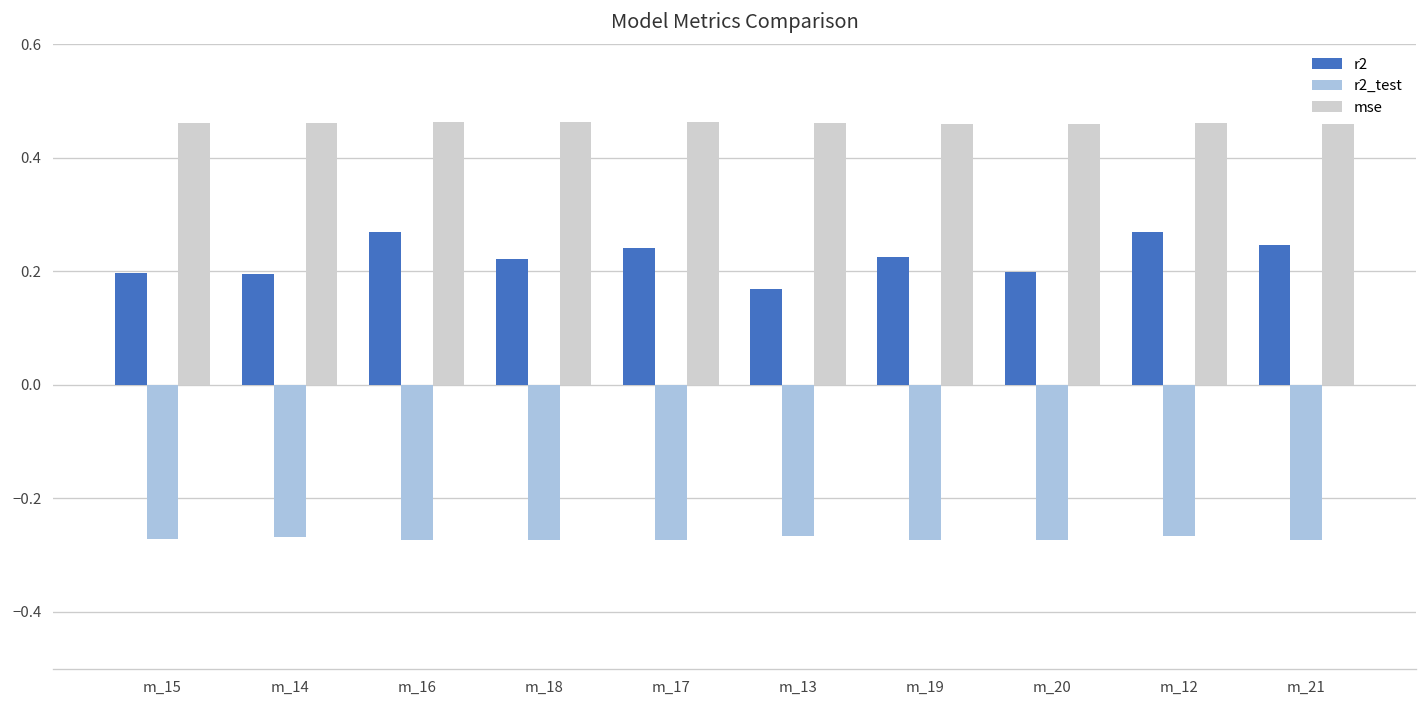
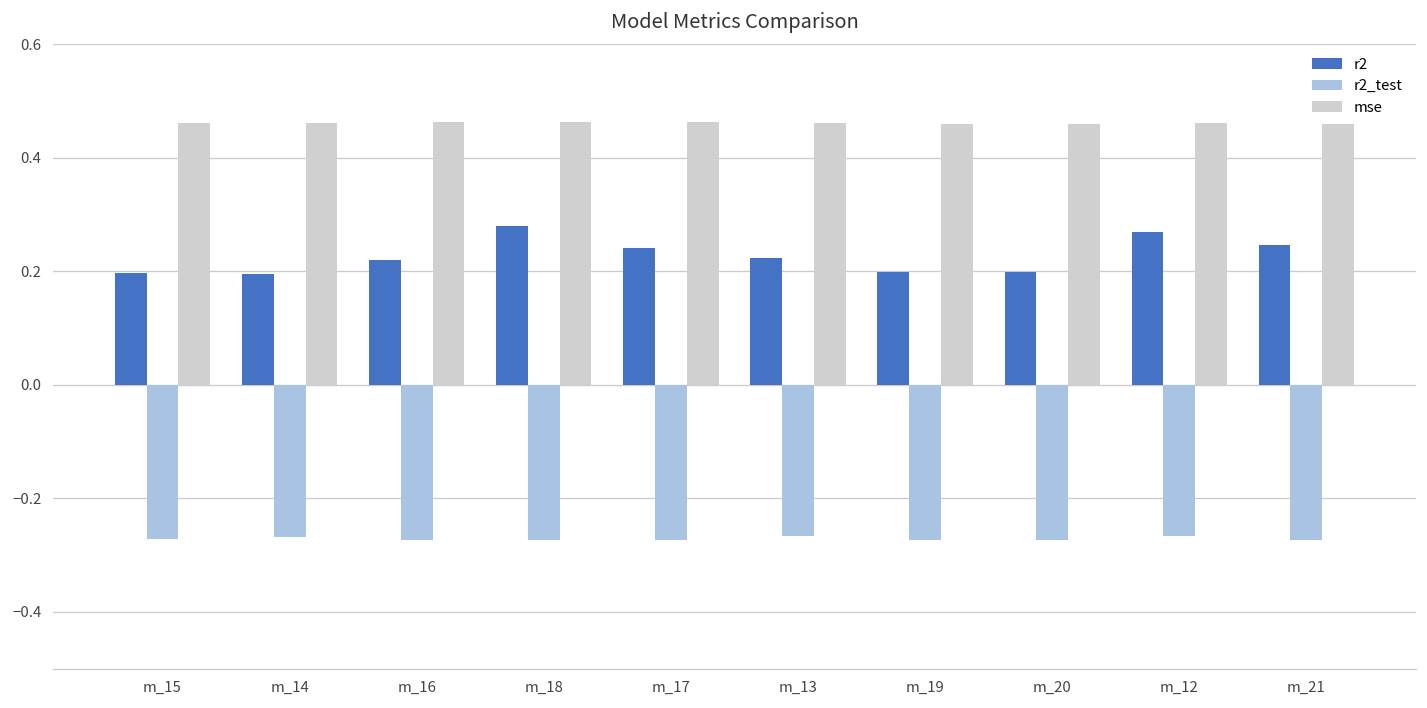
  {
    "r2": {
      "m_15": 0.20,
      "m_14": 0.19,
-     "m_16": 0.27,
-     "m_18": 0.22,
+     "m_16": 0.22,
+     "m_18": 0.28,
      "m_17": 0.24,
-     "m_13": 0.17,
-     "m_19": 0.22,
+     "m_13": 0.22,
+     "m_19": 0.20,
      "m_20": 0.20,
      "m_12": 0.27,
      "m_21": 0.25
    }
  }
